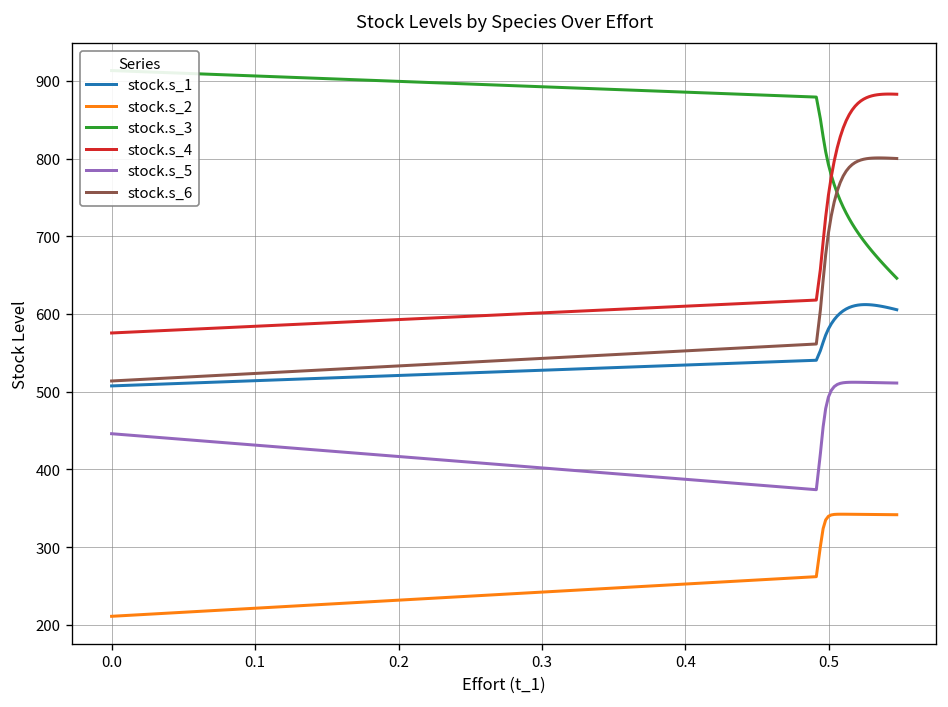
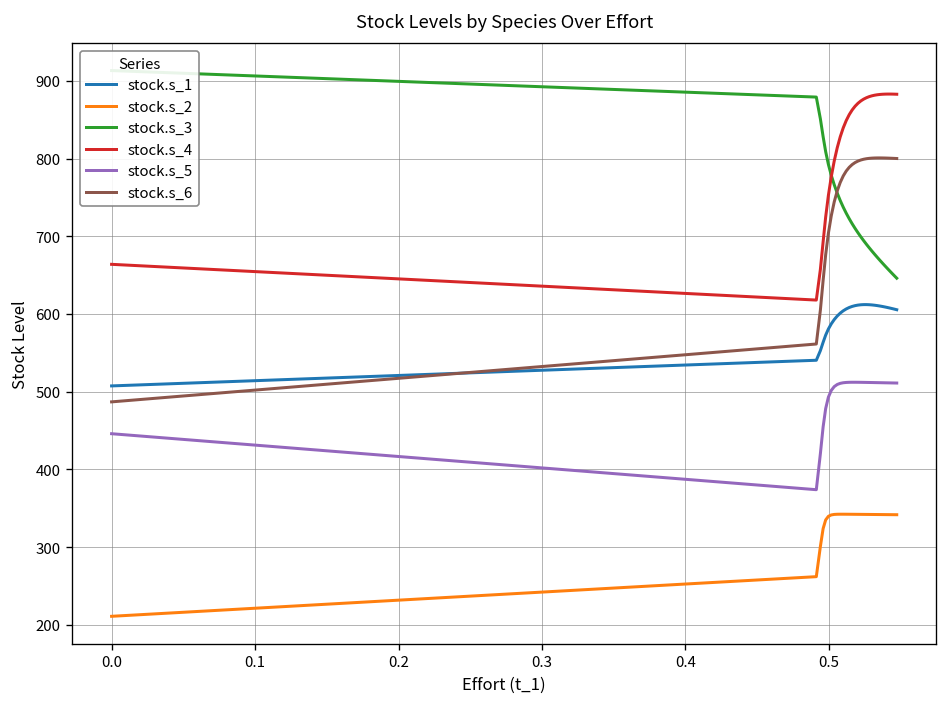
  {
    "stock.s_1": {
      "0.0": 510
    },
    "stock.s_2": {
      "0.0": 210
    },
    "stock.s_4": {
-     "0.0": 580
+     "0.0": 660
    },
    "stock.s_5": {
      "0.0": 450
    },
    "stock.s_6": {
-     "0.0": 510
+     "0.0": 490
    }
  }
